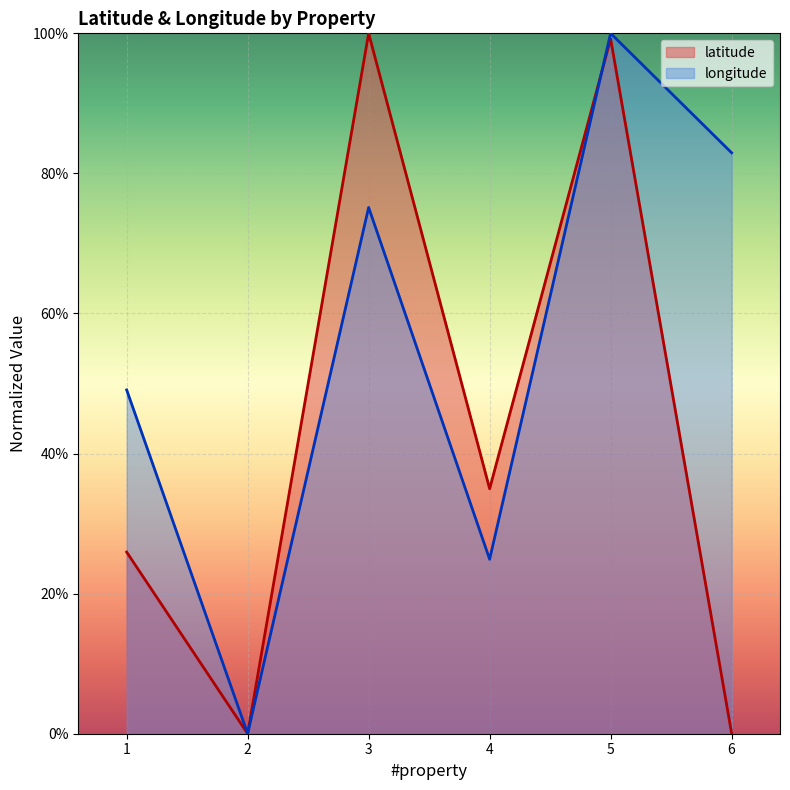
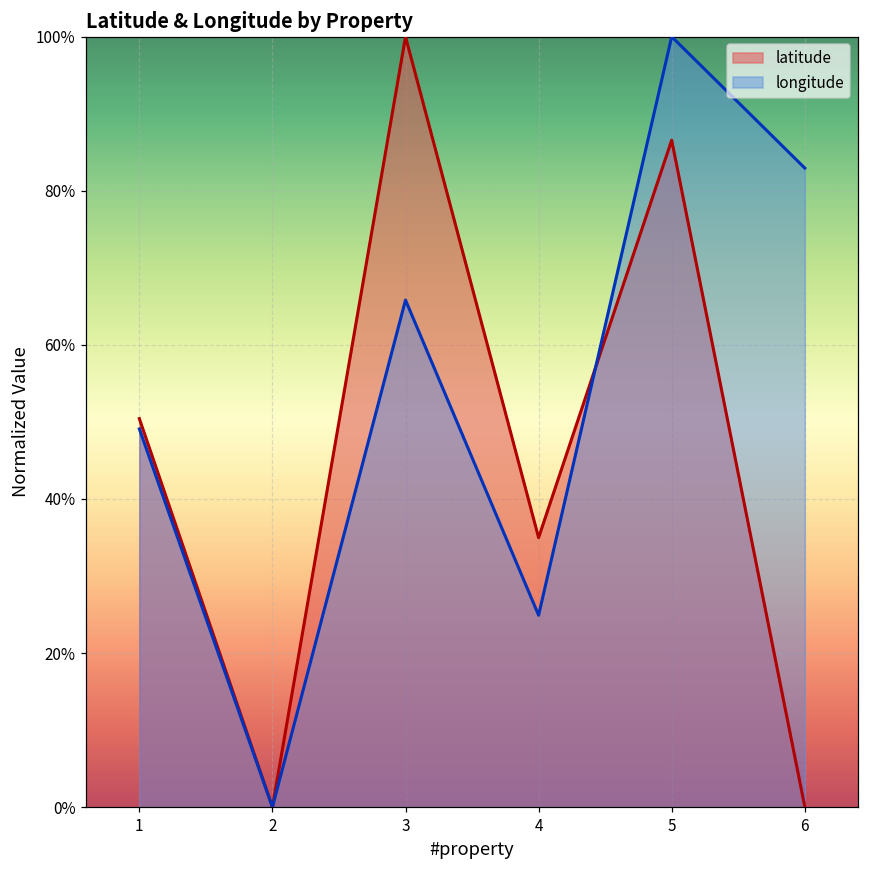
  {
    "latitude": {
-     "1": "26%",
+     "1": "50%",
      "3": "100%",
      "4": "35%",
-     "5": "99%",
+     "5": "87%",
      "6": "0%"
    },
    "longitude": {
      "1": "49%",
-     "3": "75%",
+     "3": "66%",
      "4": "25%",
      "5": "100%",
      "6": "83%"
    }
  }
